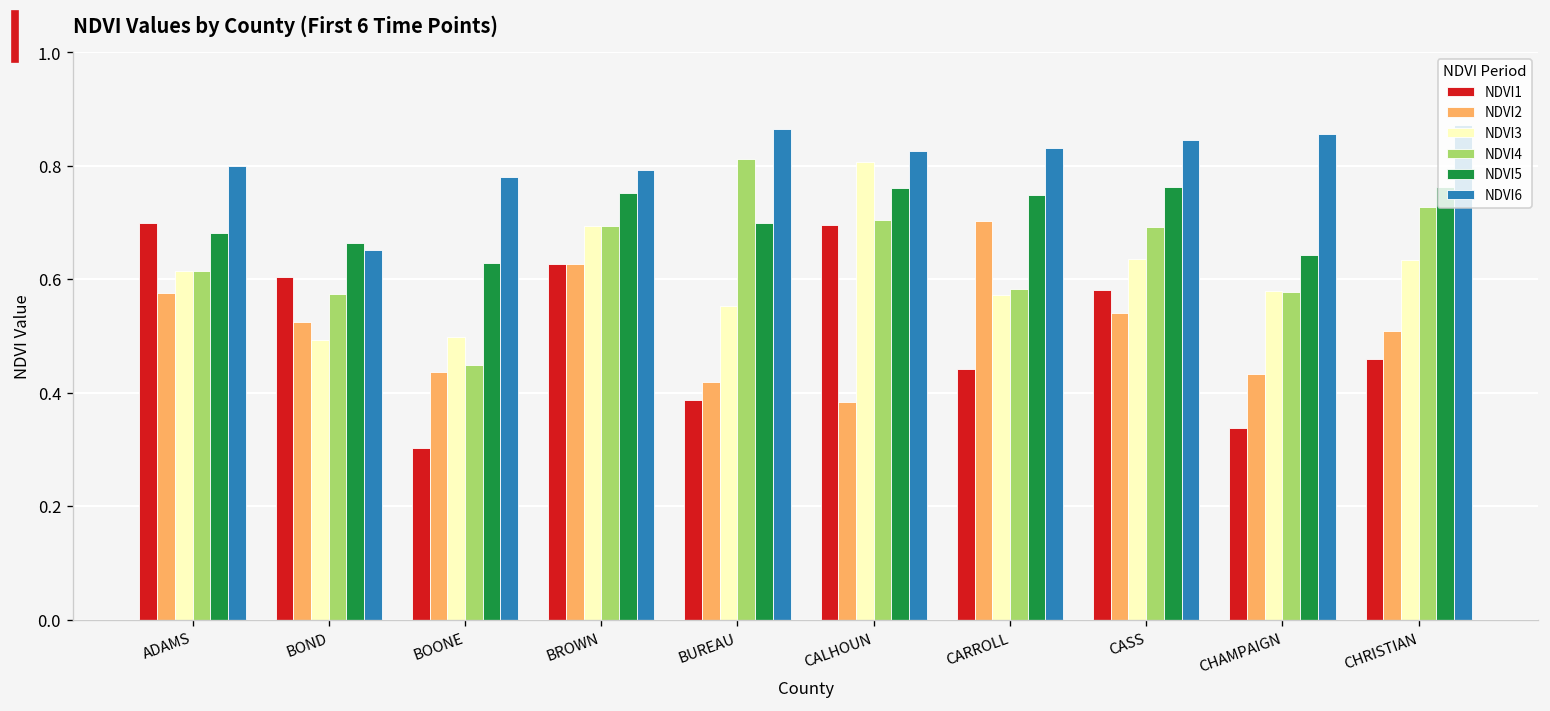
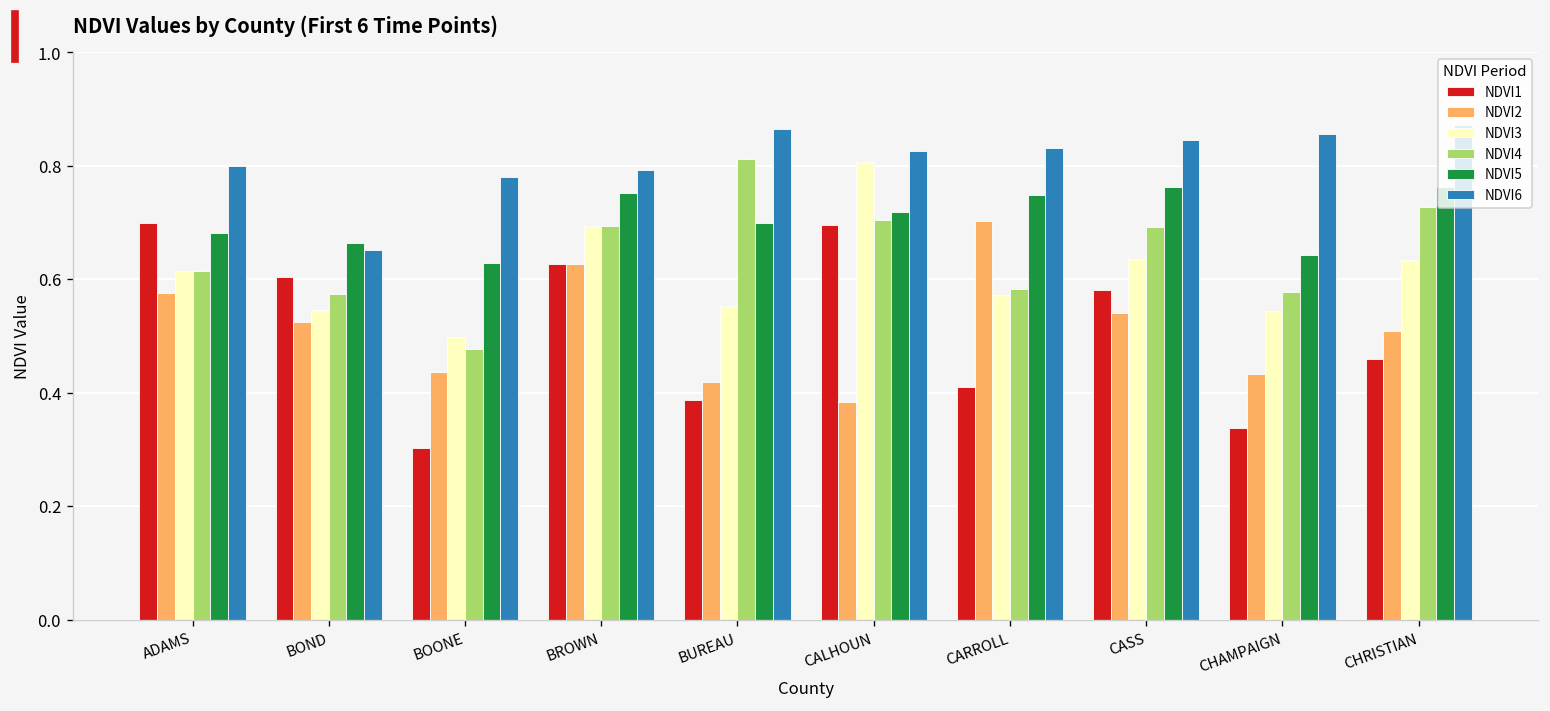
  {
    "NDVI1": {
      "ADAMS": 0.70,
      "BOND": 0.60,
      "BOONE": 0.30,
      "BROWN": 0.63,
      "BUREAU": 0.39,
      "CALHOUN": 0.70,
-     "CARROLL": 0.44,
+     "CARROLL": 0.41,
      "CASS": 0.58,
      "CHAMPAIGN": 0.34,
      "CHRISTIAN": 0.46
    },
    "NDVI2": {
      "ADAMS": 0.58,
      "BOND": 0.52,
      "BOONE": 0.44,
      "BROWN": 0.63,
      "BUREAU": 0.42,
      "CALHOUN": 0.38,
      "CARROLL": 0.70,
      "CASS": 0.54,
      "CHAMPAIGN": 0.43,
      "CHRISTIAN": 0.51
    },
    "NDVI3": {
      "ADAMS": 0.62,
-     "BOND": 0.49,
+     "BOND": 0.55,
      "BOONE": 0.50,
      "BROWN": 0.69,
      "BUREAU": 0.55,
      "CALHOUN": 0.81,
      "CARROLL": 0.57,
      "CASS": 0.64,
-     "CHAMPAIGN": 0.58,
+     "CHAMPAIGN": 0.54,
      "CHRISTIAN": 0.63
    },
    "NDVI4": {
      "ADAMS": 0.62,
      "BOND": 0.57,
-     "BOONE": 0.45,
+     "BOONE": 0.48,
      "BROWN": 0.69,
      "BUREAU": 0.81,
      "CALHOUN": 0.71,
      "CARROLL": 0.58,
      "CASS": 0.69,
      "CHAMPAIGN": 0.58,
      "CHRISTIAN": 0.73
    },
    "NDVI5": {
      "ADAMS": 0.68,
      "BOND": 0.66,
      "BOONE": 0.63,
      "BROWN": 0.75,
      "BUREAU": 0.70,
-     "CALHOUN": 0.76,
+     "CALHOUN": 0.72,
      "CARROLL": 0.75,
      "CASS": 0.76,
      "CHAMPAIGN": 0.64
    },
    "NDVI6": {
      "ADAMS": 0.80,
      "BOND": 0.65,
      "BOONE": 0.78,
      "BROWN": 0.79,
      "BUREAU": 0.86,
      "CALHOUN": 0.83,
      "CARROLL": 0.83,
      "CASS": 0.85,
      "CHAMPAIGN": 0.86
    }
  }
